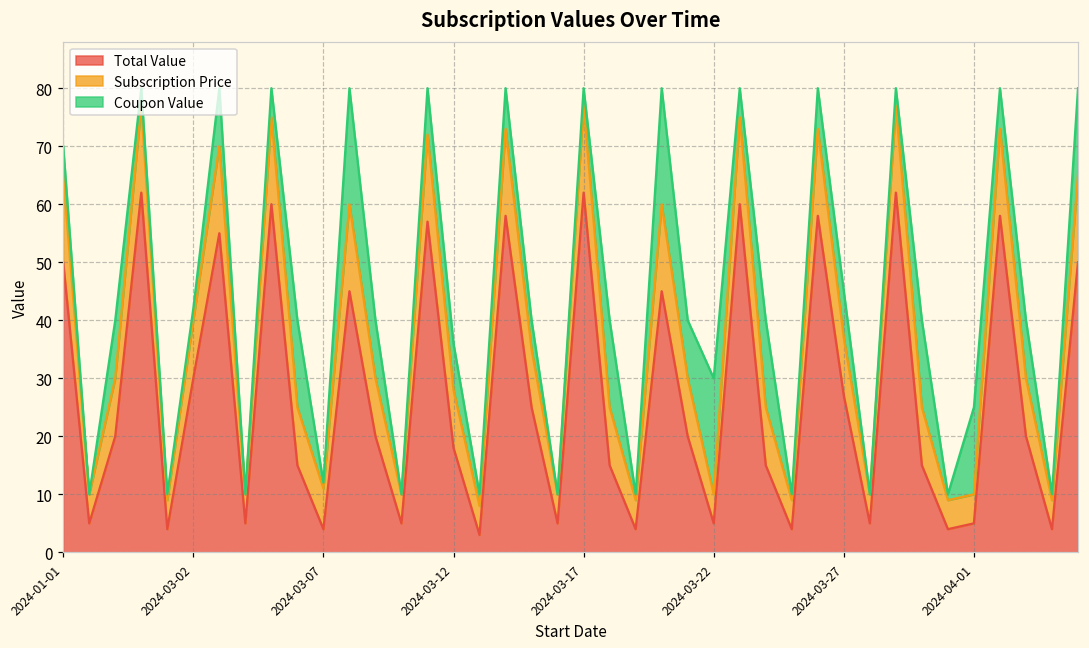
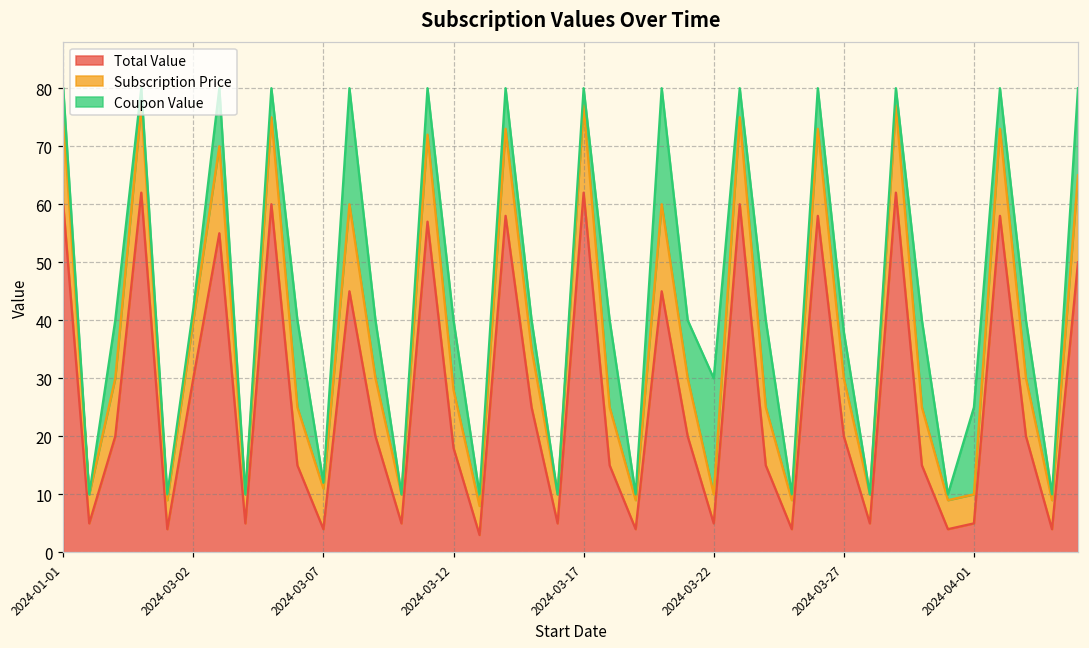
  {
    "Total Value": {
-     "2024-01-01": 50,
+     "2024-01-01": 60,
      "2024-03-02": 30,
      "2024-03-07": 4,
      "2024-03-12": 18,
      "2024-03-17": 62,
      "2024-03-22": 5,
-     "2024-03-27": 27,
+     "2024-03-27": 20,
      "2024-04-01": 5
    },
    "Subscription Price": {
      "2024-01-01": 15,
      "2024-03-02": 10,
      "2024-03-07": 7,
      "2024-03-12": 10,
      "2024-03-17": 15,
      "2024-03-22": 5,
      "2024-03-27": 10,
      "2024-04-01": 5
    },
    "Coupon Value": {
      "2024-01-01": 5,
      "2024-03-02": 2,
      "2024-03-07": 1,
-     "2024-03-12": 8,
+     "2024-03-12": 12,
      "2024-03-17": 3,
      "2024-03-22": 20,
      "2024-03-27": 8,
      "2024-04-01": 15
    }
  }
